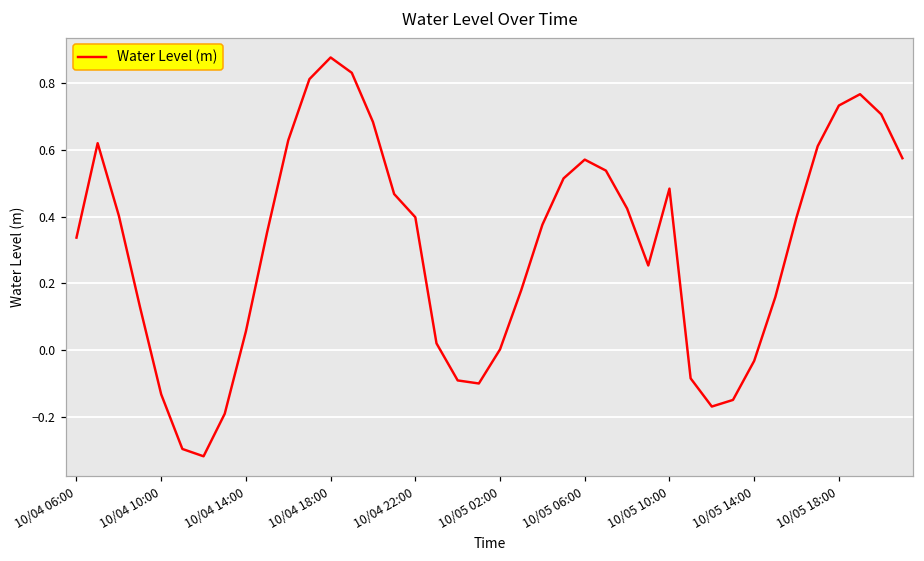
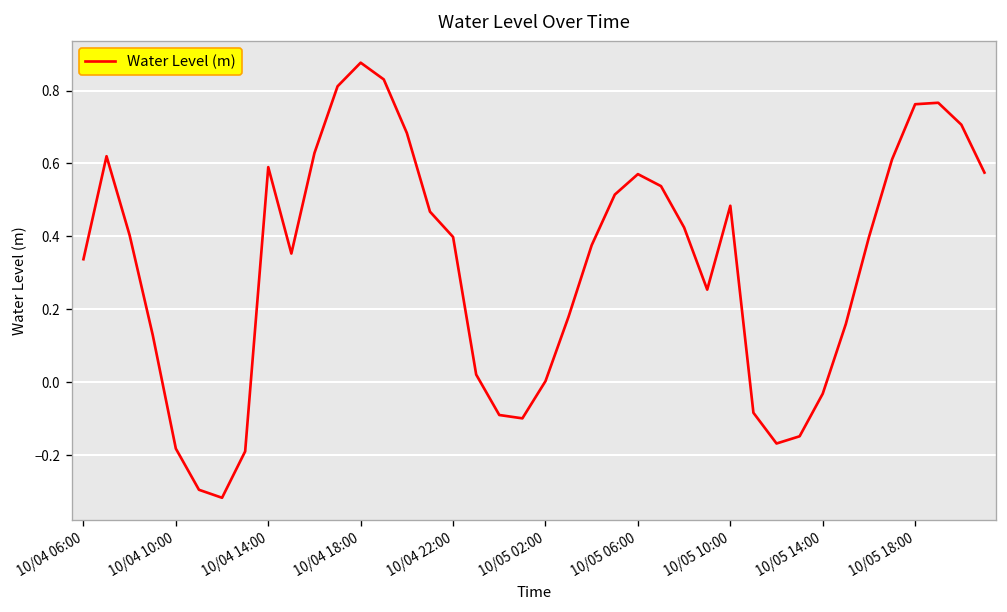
  {
    "10/04 06:00": 0.34,
-   "10/04 10:00": -0.13,
-   "10/04 14:00": 0.06,
+   "10/04 10:00": -0.18,
+   "10/04 14:00": 0.59,
    "10/04 18:00": 0.88,
    "10/04 22:00": 0.40,
    "10/05 02:00": 0.00,
    "10/05 06:00": 0.57,
    "10/05 10:00": 0.48,
    "10/05 14:00": -0.03,
-   "10/05 18:00": 0.73
+   "10/05 18:00": 0.76
  }
